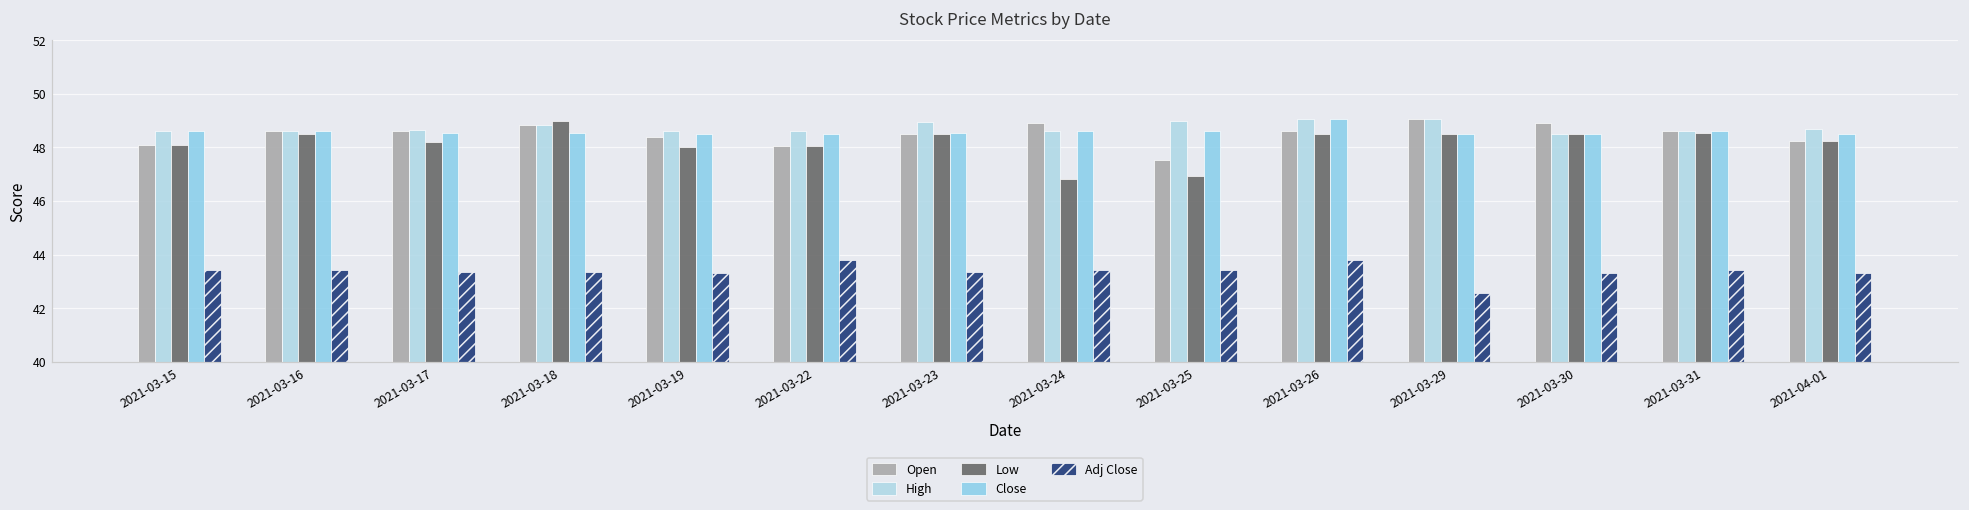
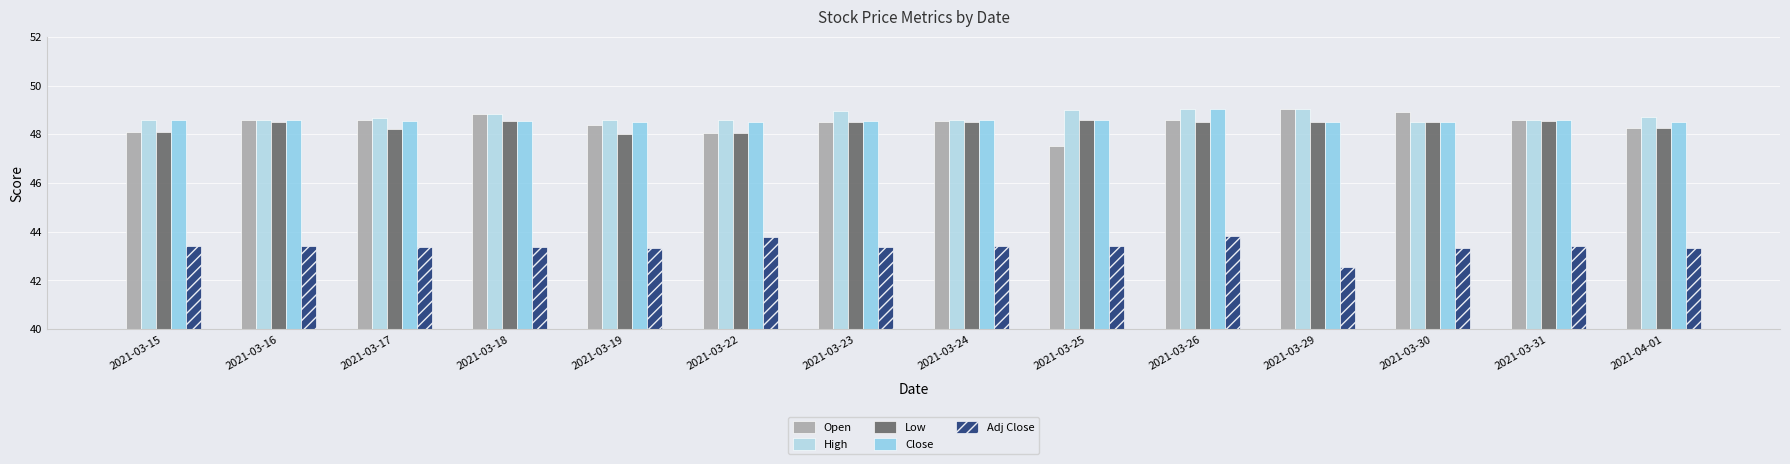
  {
    "Open": {
      "2021-03-15": 48.1,
      "2021-03-16": 48.6,
      "2021-03-17": 48.6,
      "2021-03-18": 48.8,
      "2021-03-19": 48.4,
      "2021-03-22": 48.0,
      "2021-03-23": 48.5,
-     "2021-03-24": 48.9,
+     "2021-03-24": 48.5,
      "2021-03-25": 47.5,
      "2021-03-26": 48.6,
      "2021-03-29": 49.0,
      "2021-03-30": 48.9,
      "2021-03-31": 48.6,
      "2021-04-01": 48.3
    },
    "Low": {
      "2021-03-15": 48.1,
      "2021-03-16": 48.5,
      "2021-03-17": 48.2,
-     "2021-03-18": 49.0,
+     "2021-03-18": 48.5,
      "2021-03-19": 48.0,
      "2021-03-22": 48.0,
      "2021-03-23": 48.5,
-     "2021-03-24": 46.8,
-     "2021-03-25": 46.9,
+     "2021-03-24": 48.5,
+     "2021-03-25": 48.6,
      "2021-03-26": 48.5,
      "2021-03-29": 48.5,
      "2021-03-30": 48.5,
      "2021-03-31": 48.5,
      "2021-04-01": 48.3
    },
    "Adj Close": {
      "2021-03-15": 43.4,
      "2021-03-16": 43.4,
      "2021-03-17": 43.4,
      "2021-03-18": 43.4,
      "2021-03-19": 43.3,
      "2021-03-22": 43.8,
      "2021-03-23": 43.4,
      "2021-03-24": 43.4,
      "2021-03-25": 43.4,
      "2021-03-26": 43.8,
      "2021-03-29": 42.6,
      "2021-03-30": 43.3,
      "2021-03-31": 43.4,
      "2021-04-01": 43.3
    }
  }
